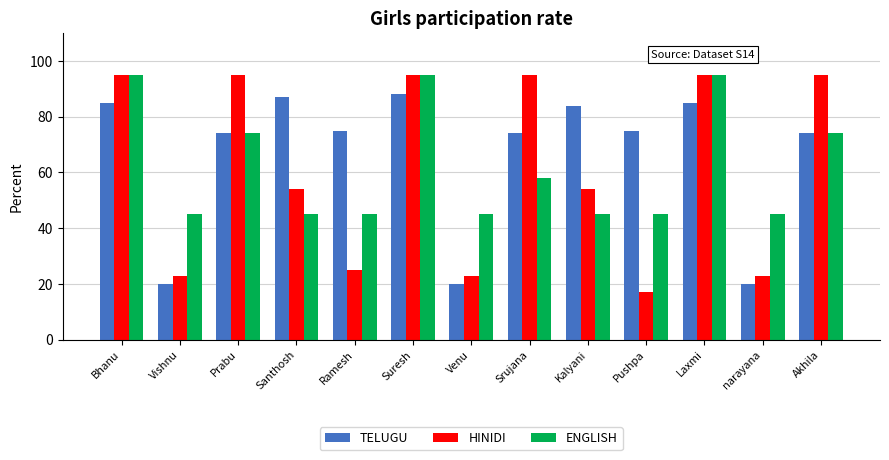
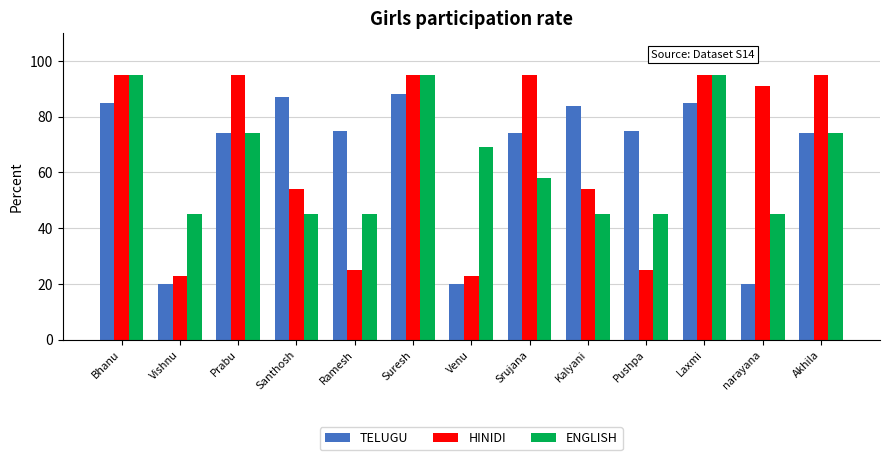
  {
    "TELUGU": {
      "Bhanu": 85,
      "Vishnu": 20,
      "Prabu": 74,
      "Santhosh": 87,
      "Ramesh": 75,
      "Suresh": 88,
      "Venu": 20,
      "Srujana": 74,
      "Kalyani": 84,
      "Pushpa": 75,
      "Laxmi": 85,
      "narayana": 20,
      "Akhila": 74
    },
    "HINIDI": {
      "Bhanu": 95,
      "Vishnu": 23,
      "Prabu": 95,
      "Santhosh": 54,
      "Ramesh": 25,
      "Suresh": 95,
      "Venu": 23,
      "Srujana": 95,
      "Kalyani": 54,
-     "Pushpa": 17,
+     "Pushpa": 25,
      "Laxmi": 95,
-     "narayana": 23,
+     "narayana": 91,
      "Akhila": 95
    },
    "ENGLISH": {
      "Bhanu": 95,
      "Vishnu": 45,
      "Prabu": 74,
      "Santhosh": 45,
      "Ramesh": 45,
      "Suresh": 95,
-     "Venu": 45,
+     "Venu": 69,
      "Srujana": 58,
      "Kalyani": 45,
      "Pushpa": 45,
      "Laxmi": 95,
      "narayana": 45,
      "Akhila": 74
    }
  }
